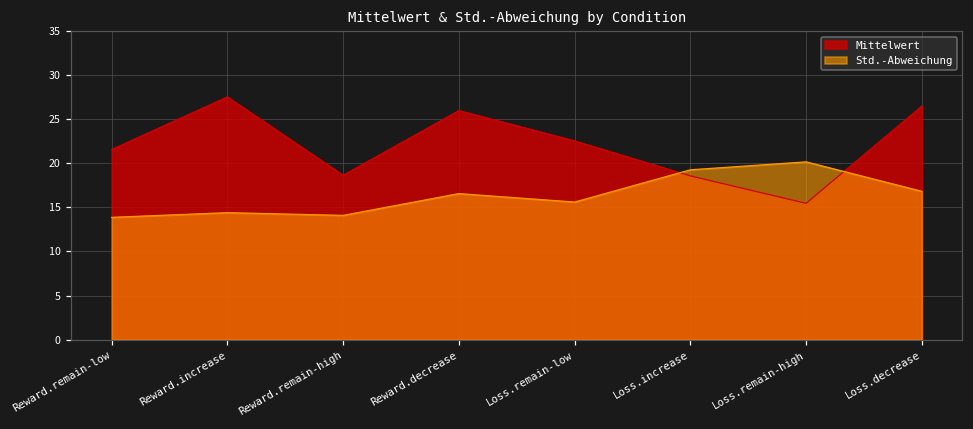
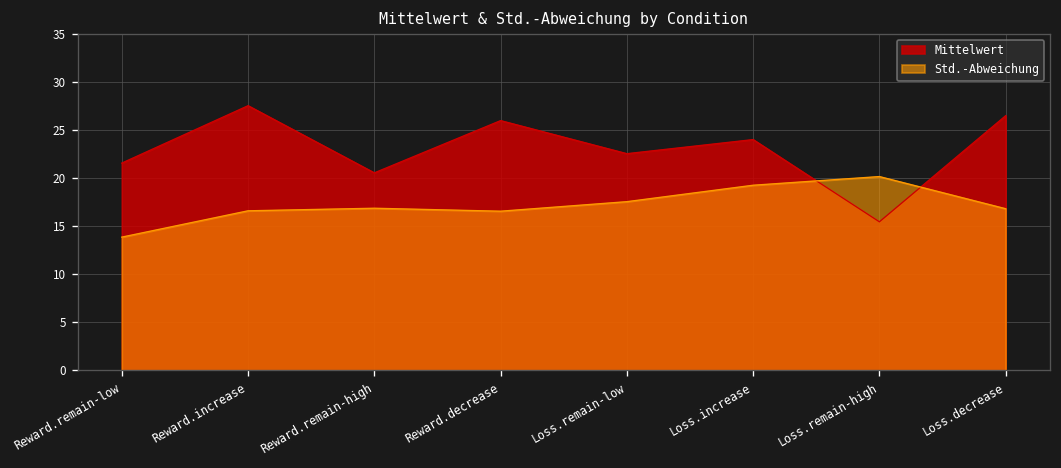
  {
    "Mittelwert": {
      "Reward.remain-low": 22,
      "Reward.increase": 28,
-     "Reward.remain-high": 19,
+     "Reward.remain-high": 21,
      "Reward.decrease": 26,
      "Loss.remain-low": 23,
-     "Loss.increase": 19,
+     "Loss.increase": 24,
      "Loss.remain-high": 15,
      "Loss.decrease": 27
    },
    "Std.-Abweichung": {
      "Reward.remain-low": 14,
-     "Reward.increase": 14,
-     "Reward.remain-high": 14,
+     "Reward.increase": 17,
+     "Reward.remain-high": 17,
      "Reward.decrease": 17,
-     "Loss.remain-low": 16,
+     "Loss.remain-low": 18,
      "Loss.increase": 19,
      "Loss.remain-high": 20,
      "Loss.decrease": 17
    }
  }
